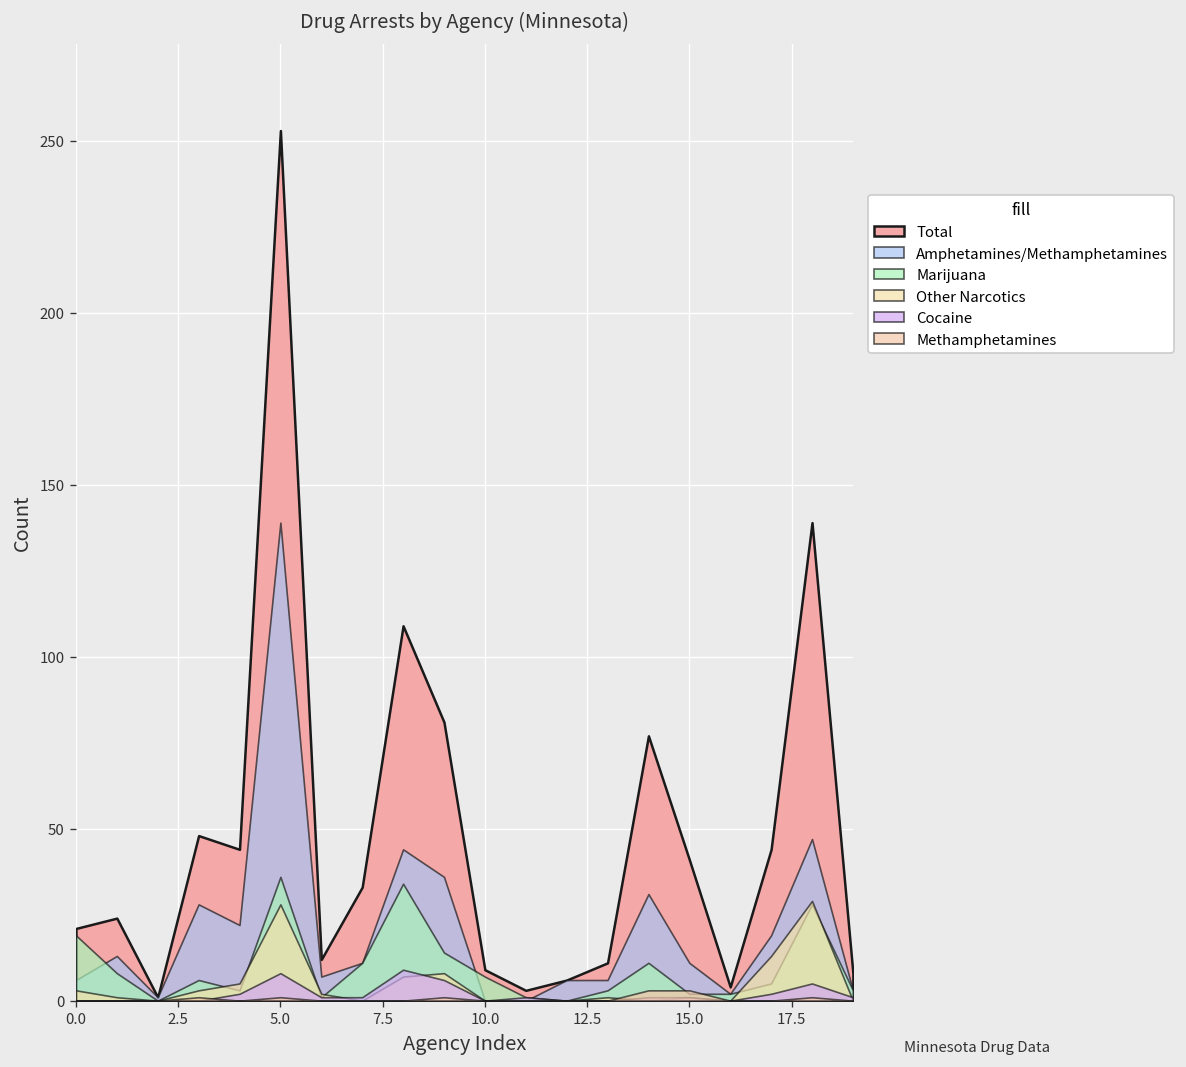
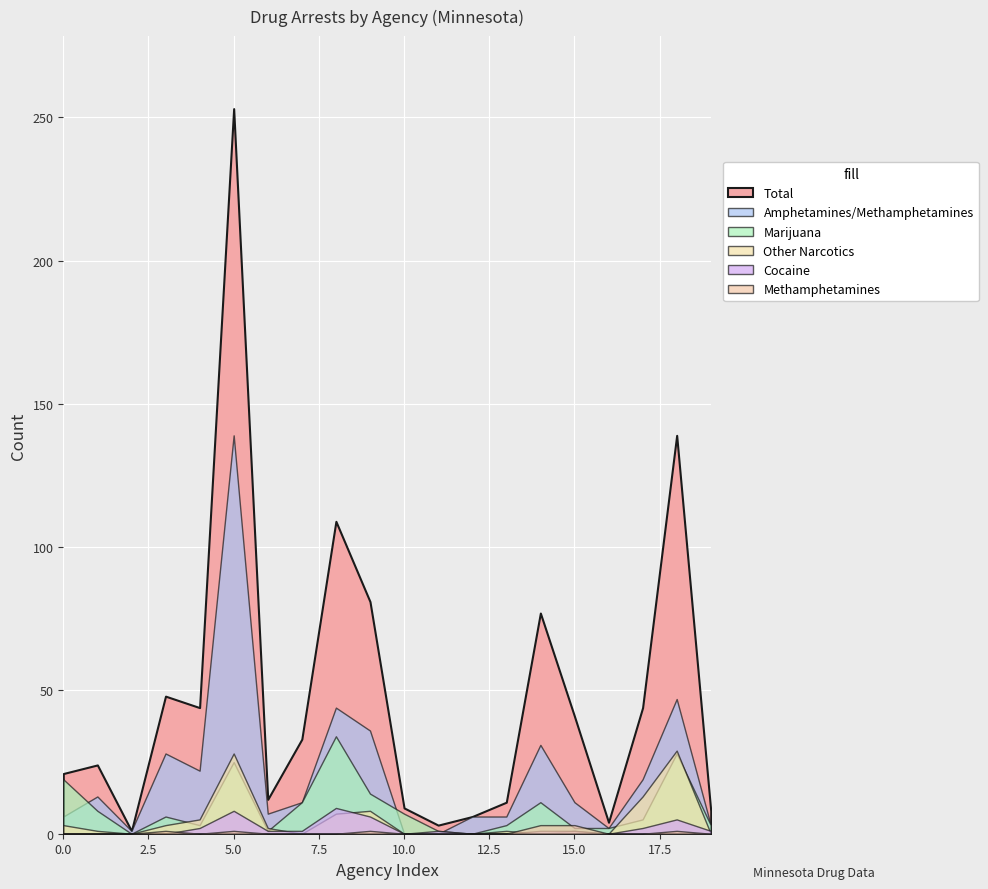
  {
    "Marijuana": {
      "0.0": 19,
-     "5.0": 36,
+     "5.0": 25,
      "10.0": 7,
      "15.0": 2
    }
  }
